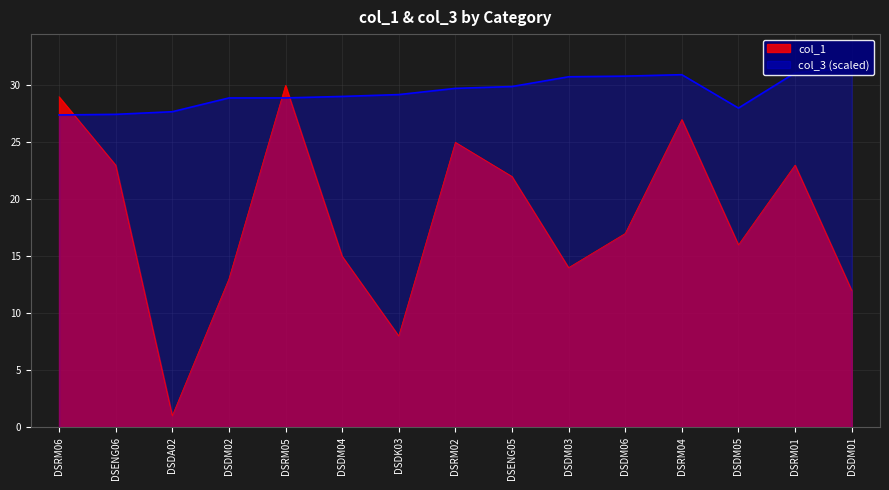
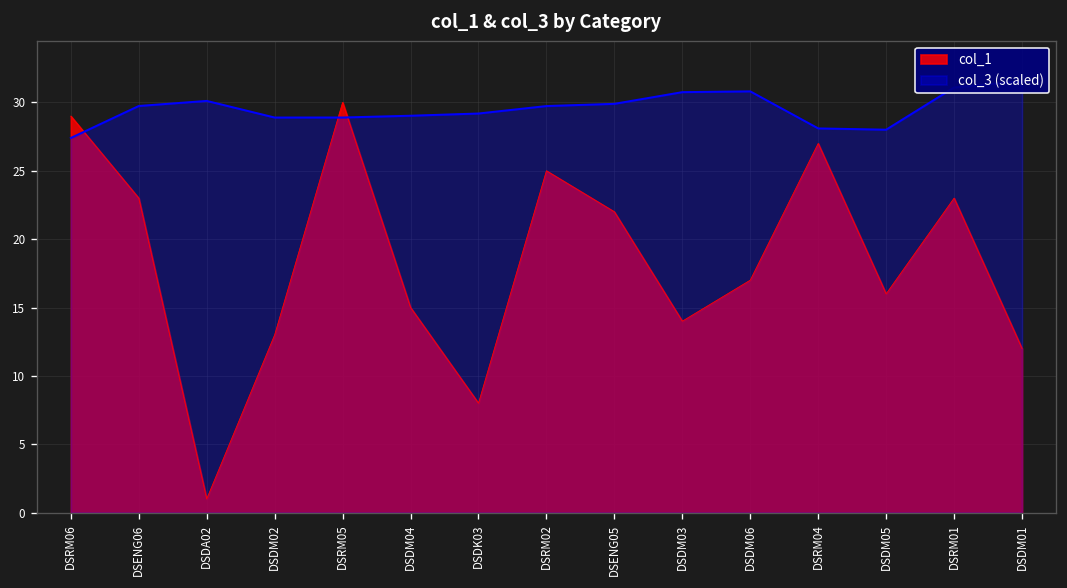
  {
    "col_1": {
      "DSRM06": 29.0,
      "DSENG06": 23.0,
      "DSDA02": 1.0,
      "DSDM02": 13.0,
      "DSRM05": 30.0,
      "DSDM04": 15.0,
      "DSDK03": 8.0,
      "DSRM02": 25.0,
      "DSENG05": 22.0,
      "DSDM03": 14.0,
      "DSDM06": 17.0,
      "DSRM04": 27.0,
      "DSDM05": 16.0,
      "DSRM01": 23.0,
      "DSDM01": 12.0
    },
    "col_3 (scaled)": {
      "DSRM06": 27.4,
-     "DSENG06": 27.5,
-     "DSDA02": 27.7,
+     "DSENG06": 29.7,
+     "DSDA02": 30.1,
      "DSDM02": 28.9,
      "DSRM05": 28.9,
      "DSDM04": 29.0,
      "DSDK03": 29.2,
      "DSRM02": 29.7,
      "DSENG05": 29.9,
      "DSDM03": 30.8,
      "DSDM06": 30.8,
-     "DSRM04": 30.9,
+     "DSRM04": 28.1,
      "DSDM05": 28.0
    }
  }
